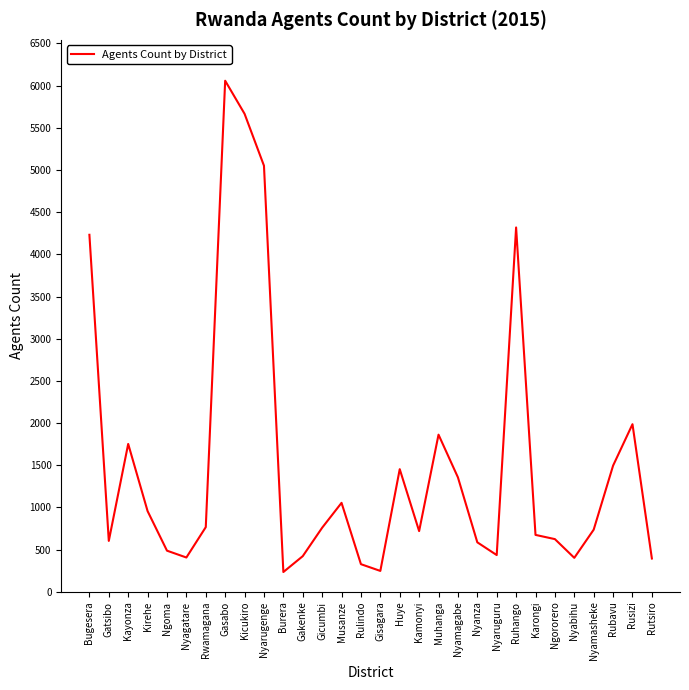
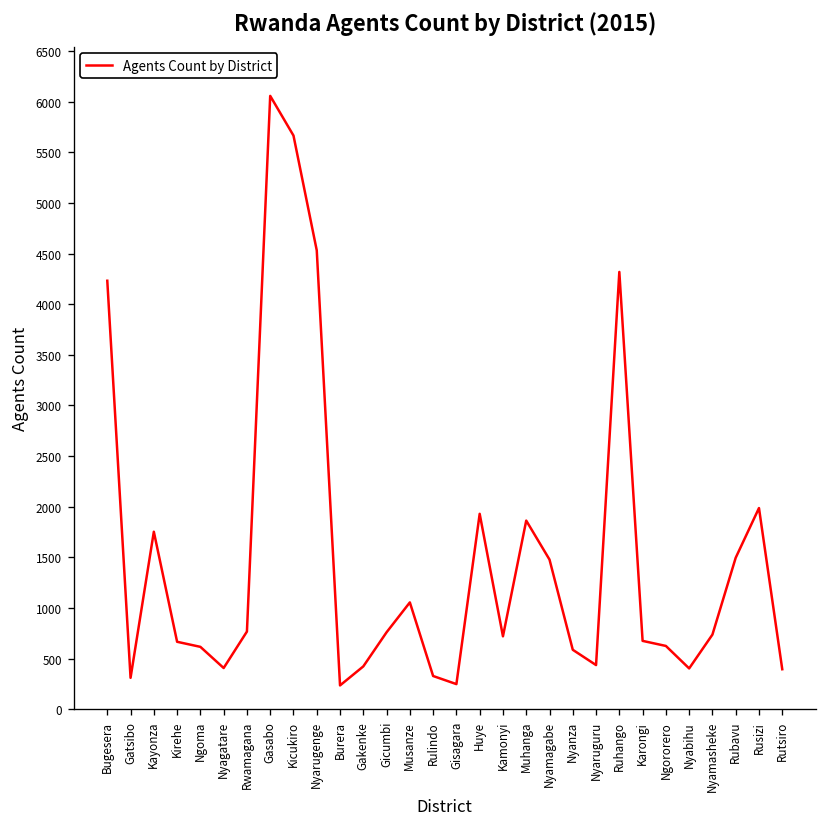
  {
    "Bugesera": 4200,
-   "Gatsibo": 600,
+   "Gatsibo": 300,
    "Kayonza": 1800,
-   "Kirehe": 1000,
-   "Ngoma": 500,
+   "Kirehe": 700,
+   "Ngoma": 600,
    "Nyagatare": 400,
    "Rwamagana": 800,
    "Gasabo": 6100,
    "Kicukiro": 5700,
-   "Nyarugenge": 5100,
+   "Nyarugenge": 4500,
    "Burera": 200,
    "Gakenke": 400,
    "Gicumbi": 800,
    "Musanze": 1100,
    "Rulindo": 300,
    "Gisagara": 200,
-   "Huye": 1500,
+   "Huye": 1900,
    "Kamonyi": 700,
    "Muhanga": 1900,
-   "Nyamagabe": 1400,
+   "Nyamagabe": 1500,
    "Nyanza": 600,
    "Nyaruguru": 400,
    "Ruhango": 4300,
    "Karongi": 700,
    "Ngororero": 600,
    "Nyabihu": 400,
    "Nyamasheke": 700,
    "Rubavu": 1500,
    "Rusizi": 2000,
    "Rutsiro": 400
  }
